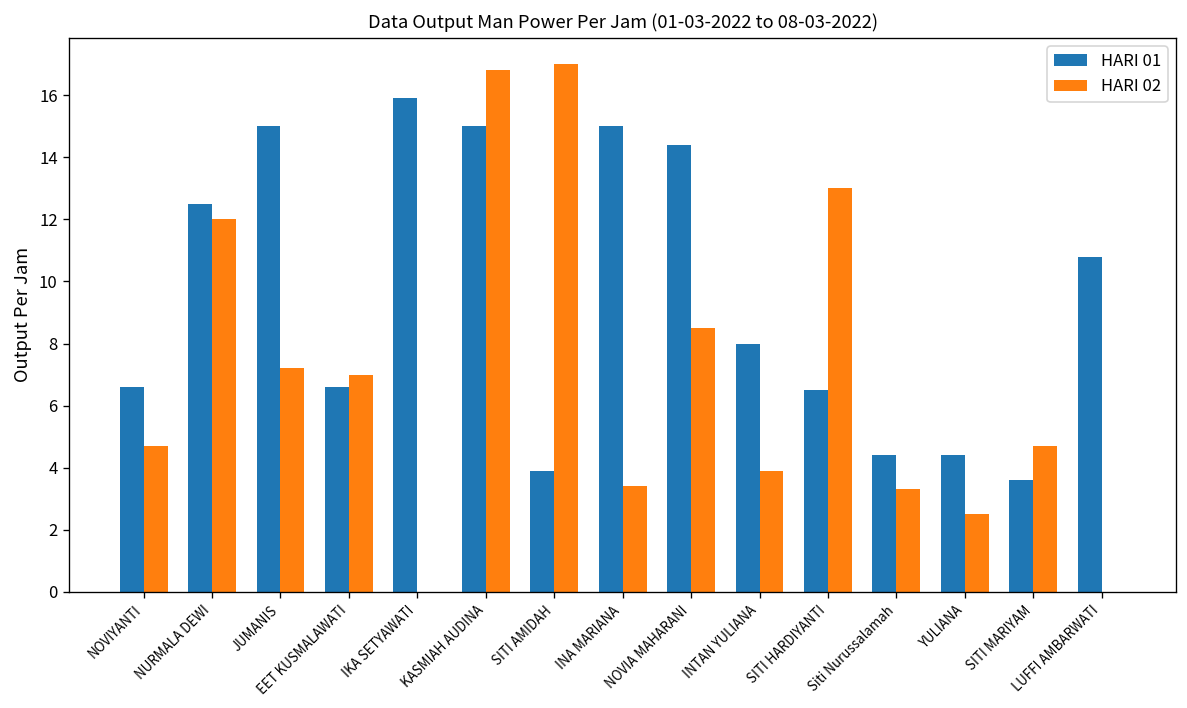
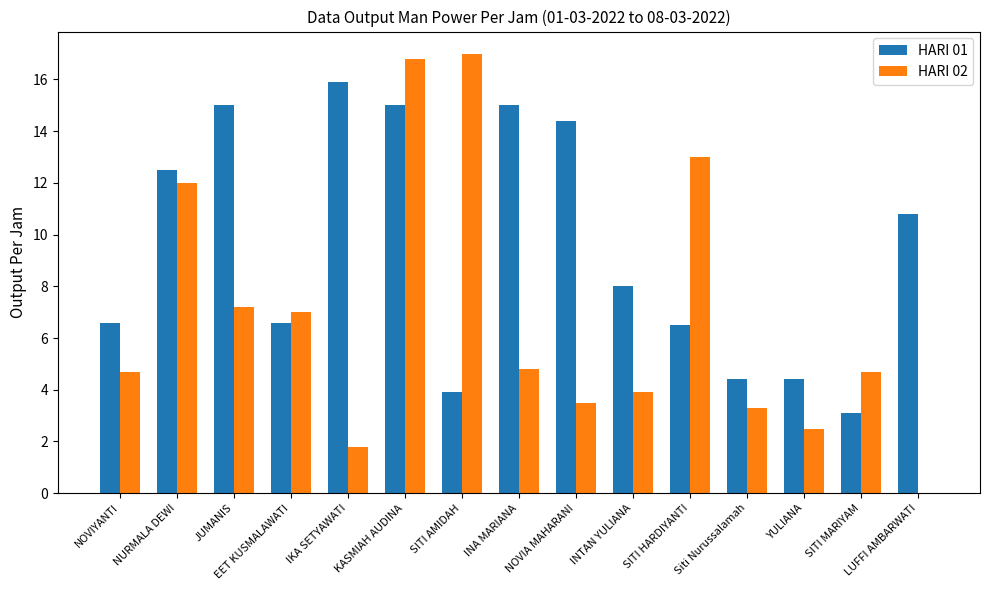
  {
    "HARI 01": {
      "NOVIYANTI": 6.6,
      "NURMALA DEWI": 12.5,
      "JUMANIS": 15.0,
      "EET KUSMALAWATI": 6.6,
      "IKA SETYAWATI": 15.9,
      "KASMIAH AUDINA": 15.0,
      "SITI AMIDAH": 3.9,
      "INA MARIANA": 15.0,
      "NOVIA MAHARANI": 14.4,
      "INTAN YULIANA": 8.0,
      "SITI HARDIYANTI": 6.5,
      "Siti Nurussalamah": 4.4,
      "YULIANA": 4.4,
-     "SITI MARIYAM": 3.6,
+     "SITI MARIYAM": 3.1,
      "LUFFI AMBARWATI": 10.8
    },
    "HARI 02": {
      "NOVIYANTI": 4.7,
      "NURMALA DEWI": 12.0,
      "JUMANIS": 7.2,
      "EET KUSMALAWATI": 7.0,
-     "IKA SETYAWATI": 0.0,
+     "IKA SETYAWATI": 1.8,
      "KASMIAH AUDINA": 16.8,
      "SITI AMIDAH": 17.0,
-     "INA MARIANA": 3.4,
-     "NOVIA MAHARANI": 8.5,
+     "INA MARIANA": 4.8,
+     "NOVIA MAHARANI": 3.5,
      "INTAN YULIANA": 3.9,
      "SITI HARDIYANTI": 13.0,
      "Siti Nurussalamah": 3.3,
      "YULIANA": 2.5,
      "SITI MARIYAM": 4.7,
      "LUFFI AMBARWATI": 0.0
    }
  }
